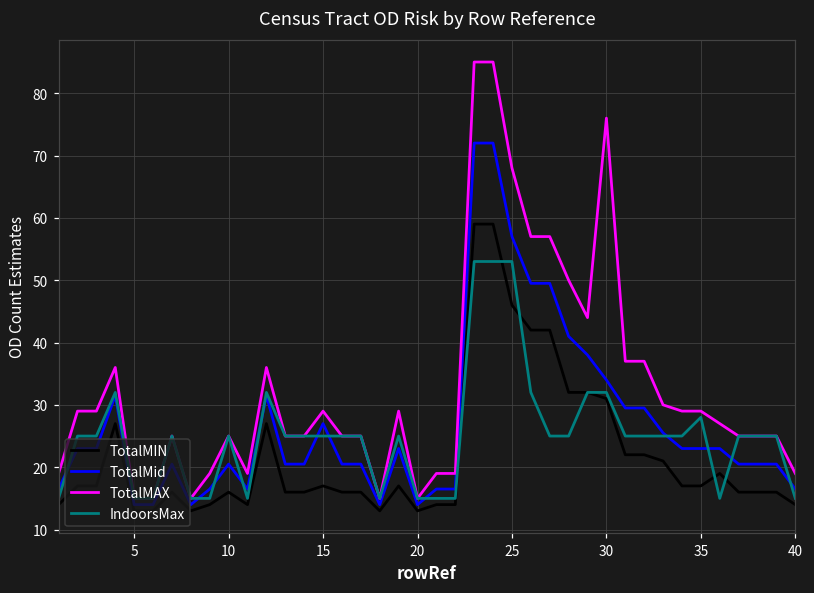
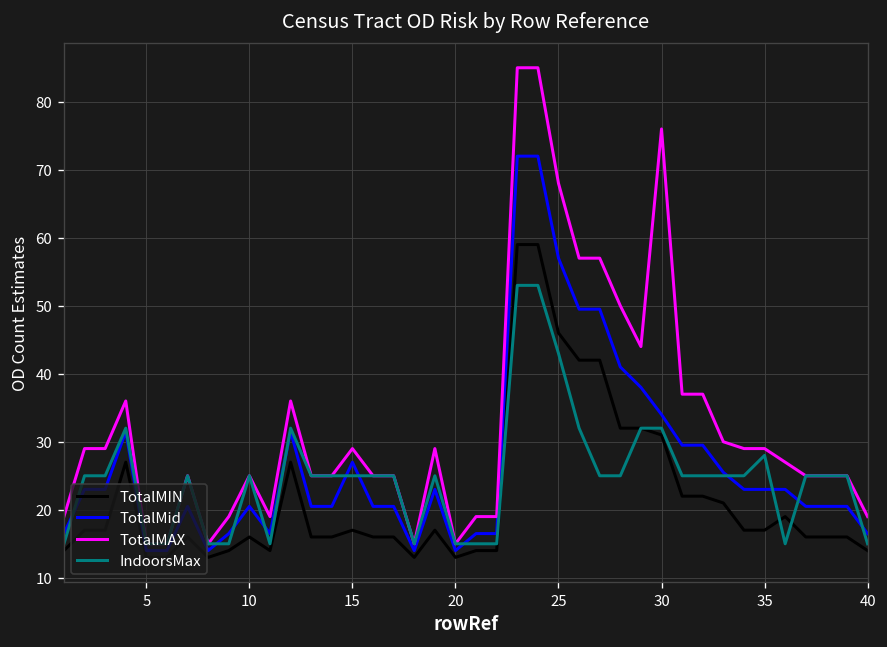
  {
    "TotalMIN": {
      "10": 16,
      "15": 17,
      "20": 13,
      "25": 46,
      "30": 31,
      "35": 17,
      "40": 14
    },
    "TotalMid": {
      "10": 21,
      "15": 27,
      "20": 14,
      "25": 57,
      "30": 34,
      "35": 23,
      "40": 17
    },
    "TotalMAX": {
      "15": 29,
      "25": 68,
      "30": 76,
      "35": 29,
      "40": 19
    },
    "IndoorsMax": {
      "15": 25,
-     "25": 53,
+     "25": 43,
      "30": 32,
      "35": 28,
      "40": 15
    }
  }
